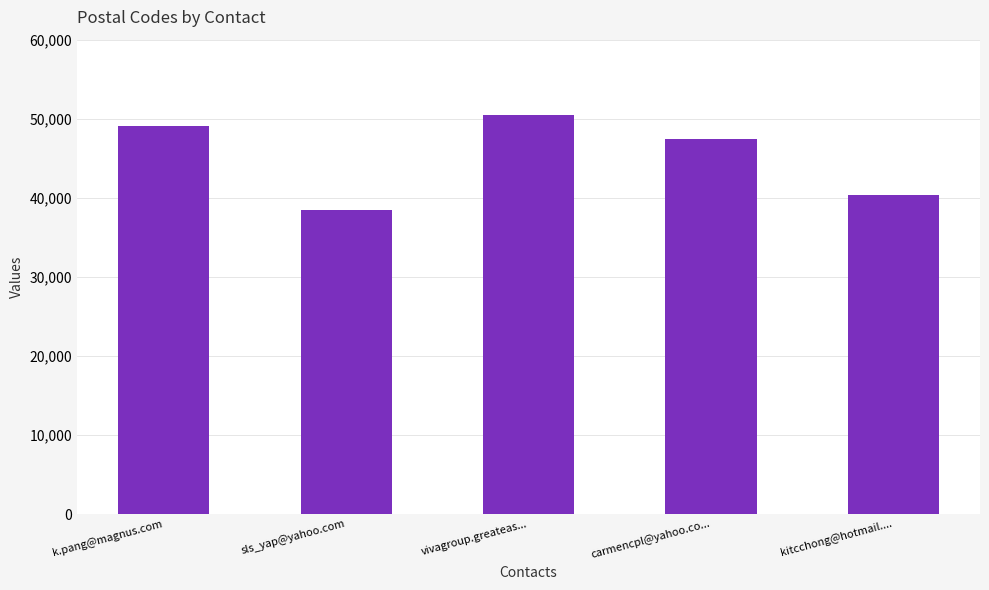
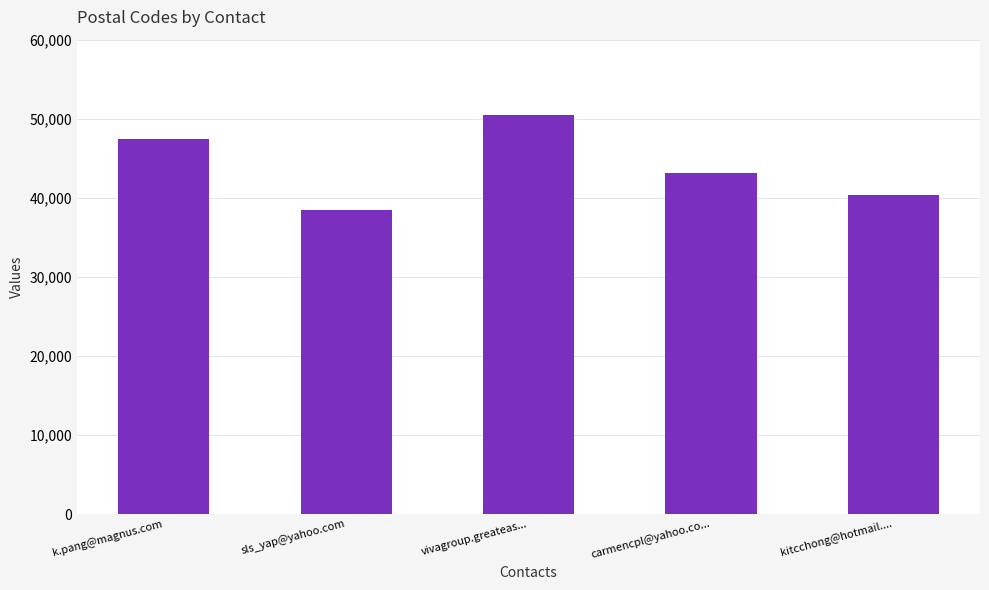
  {
-   "k.pang@magnus.com": "49,000",
+   "k.pang@magnus.com": "47,000",
    "sls_yap@yahoo.com": "39,000",
    "vivagroup.greateas...": "50,000",
-   "carmencpl@yahoo.co...": "47,000",
+   "carmencpl@yahoo.co...": "43,000",
    "kitcchong@hotmail....": "40,000"
  }
